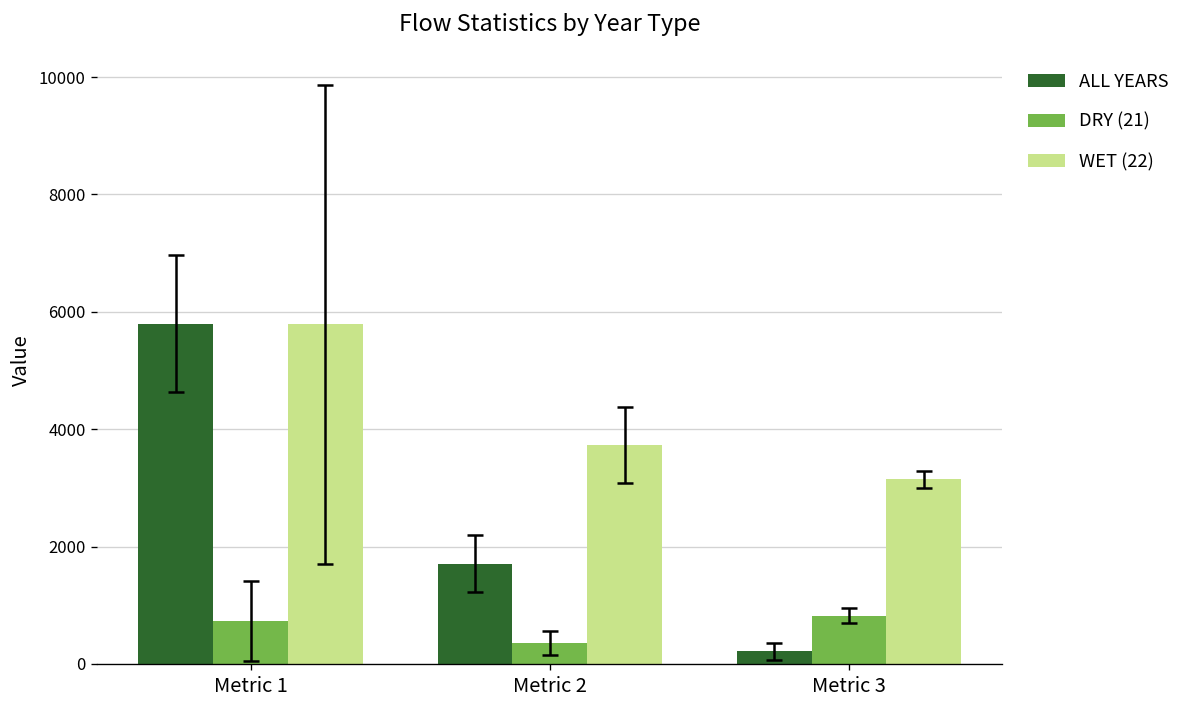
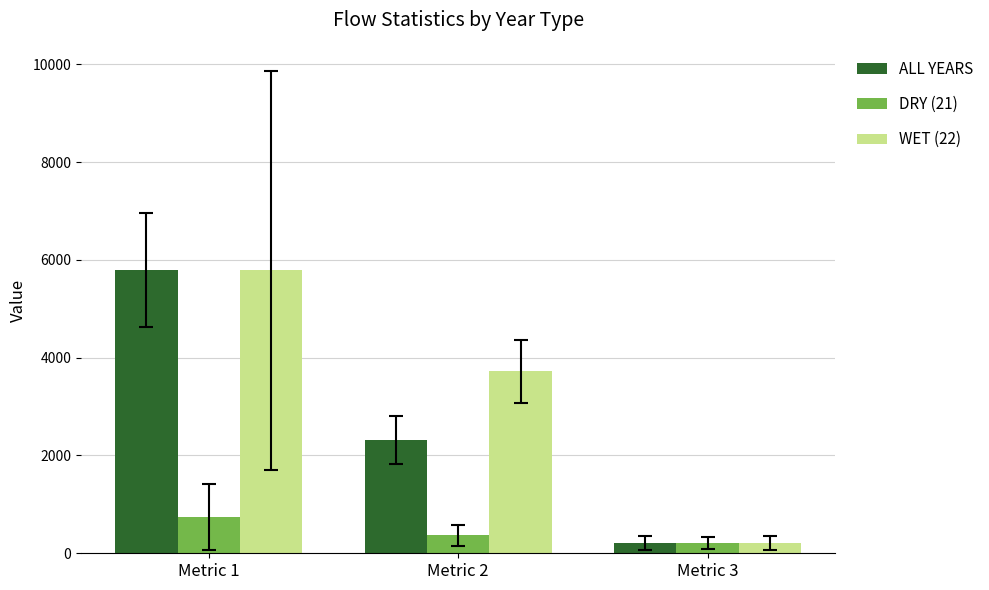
  {
    "ALL YEARS": {
      "Metric 1": 5800,
-     "Metric 2": 1700,
+     "Metric 2": 2300,
      "Metric 3": 200
    },
    "DRY (21)": {
      "Metric 1": 700,
      "Metric 2": 400,
-     "Metric 3": 800
+     "Metric 3": 200
    },
    "WET (22)": {
      "Metric 1": 5800,
      "Metric 2": 3700,
-     "Metric 3": 3100
+     "Metric 3": 200
    }
  }
